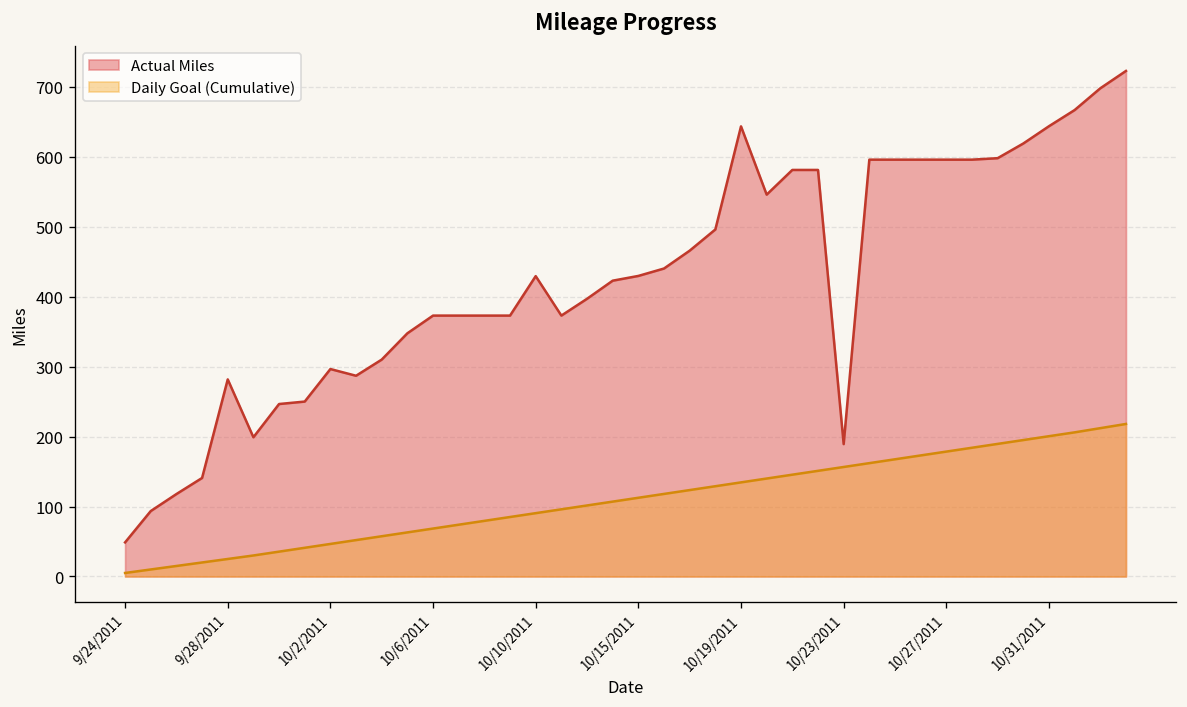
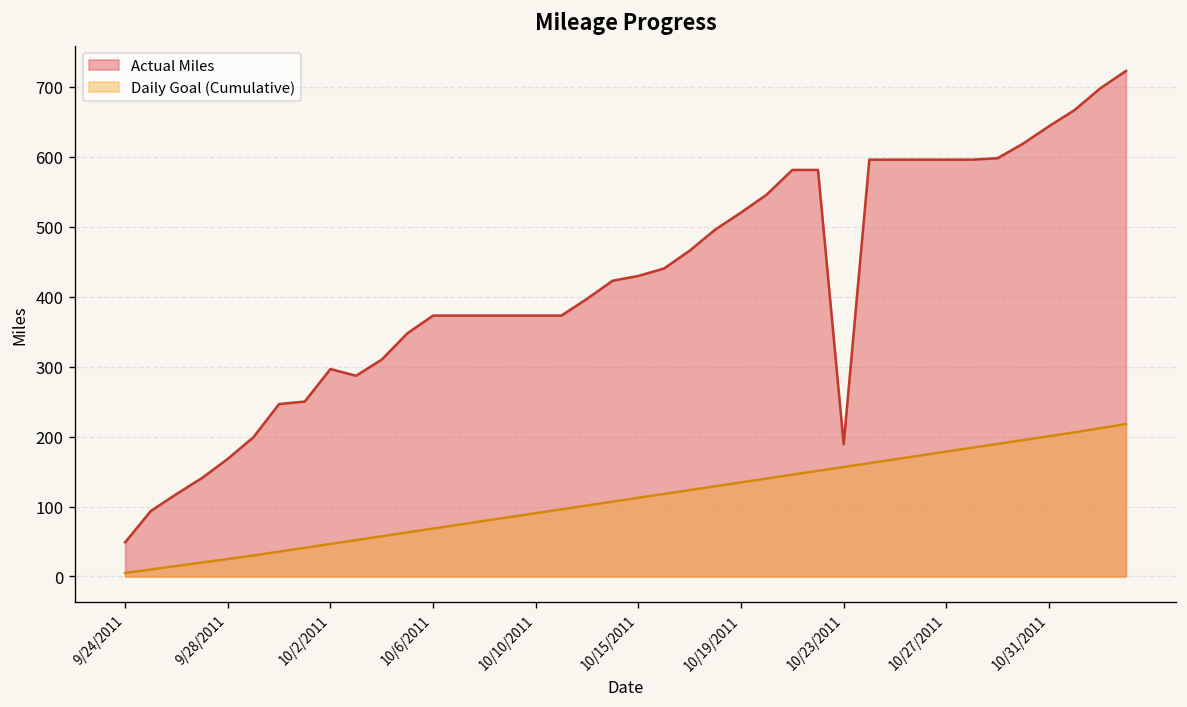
  {
    "Actual Miles": {
      "9/24/2011": 50,
-     "9/28/2011": 280,
+     "9/28/2011": 170,
      "10/2/2011": 300,
      "10/6/2011": 370,
-     "10/10/2011": 430,
+     "10/10/2011": 370,
      "10/15/2011": 430,
-     "10/19/2011": 640,
+     "10/19/2011": 520,
      "10/23/2011": 190,
      "10/27/2011": 600,
      "10/31/2011": 640
    },
    "Daily Goal (Cumulative)": {
      "9/24/2011": 10,
      "9/28/2011": 30,
      "10/2/2011": 50,
      "10/6/2011": 70,
      "10/10/2011": 90,
      "10/15/2011": 110,
      "10/19/2011": 130,
      "10/23/2011": 160,
      "10/27/2011": 180,
      "10/31/2011": 200
    }
  }
